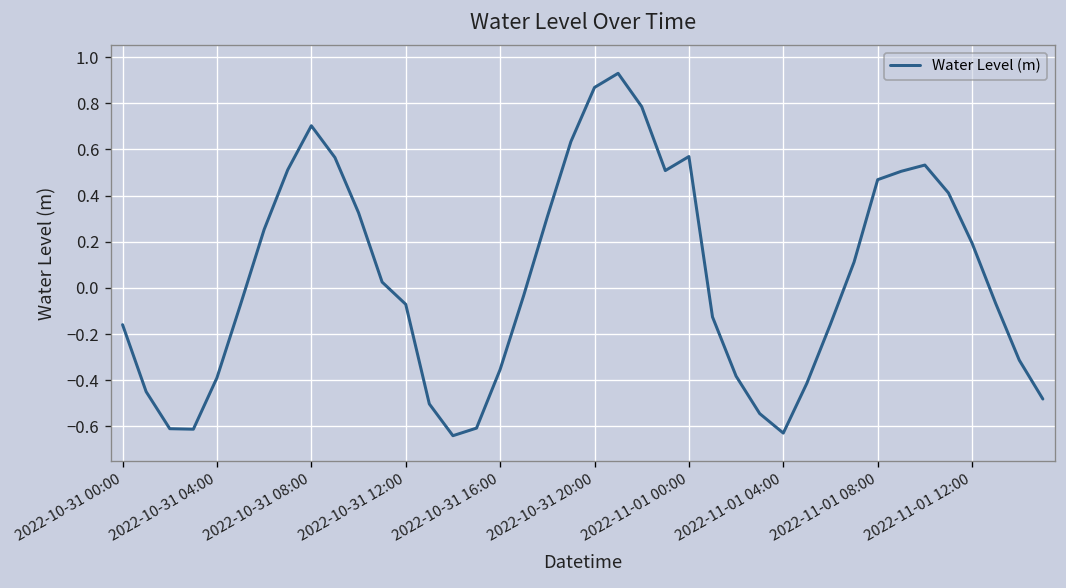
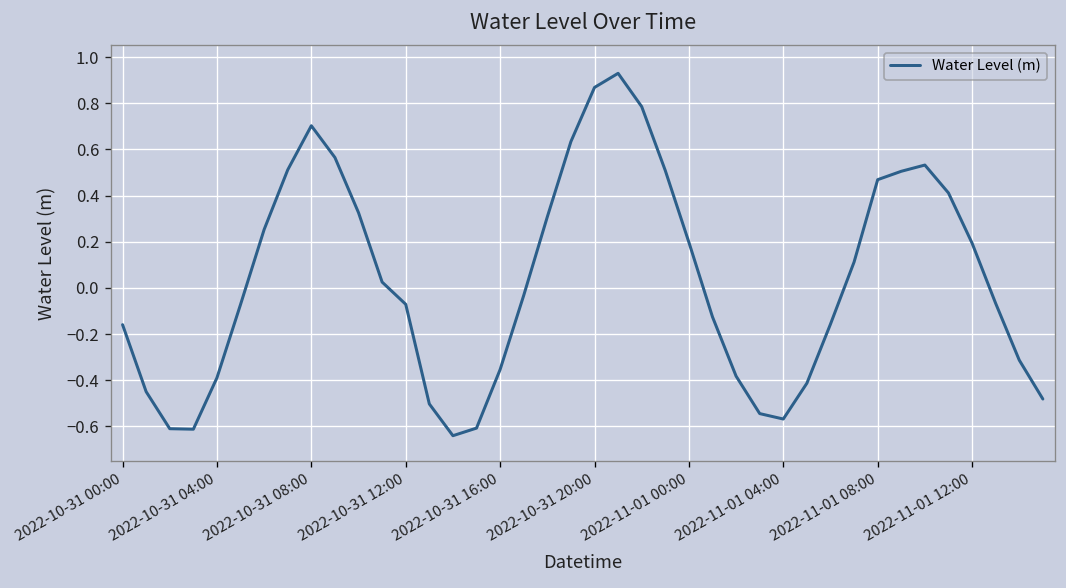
  {
    "2022-10-31 00:00": -0.16,
    "2022-10-31 04:00": -0.39,
    "2022-10-31 08:00": 0.70,
    "2022-10-31 12:00": -0.07,
    "2022-10-31 16:00": -0.35,
    "2022-10-31 20:00": 0.87,
-   "2022-11-01 00:00": 0.57,
-   "2022-11-01 04:00": -0.63,
+   "2022-11-01 00:00": 0.20,
+   "2022-11-01 04:00": -0.57,
    "2022-11-01 08:00": 0.47,
    "2022-11-01 12:00": 0.19
  }
